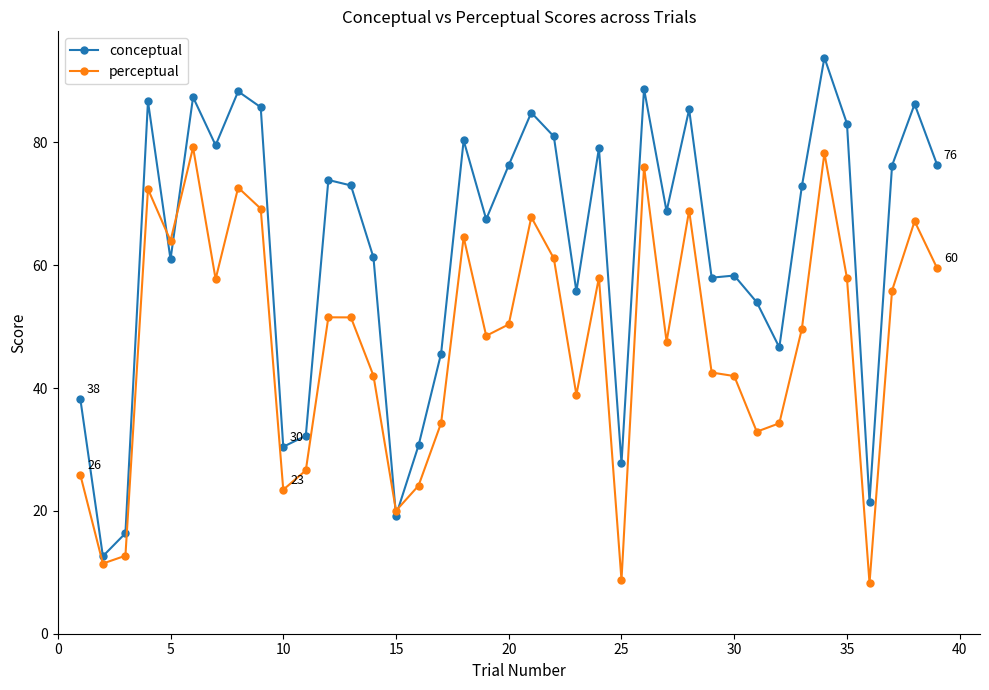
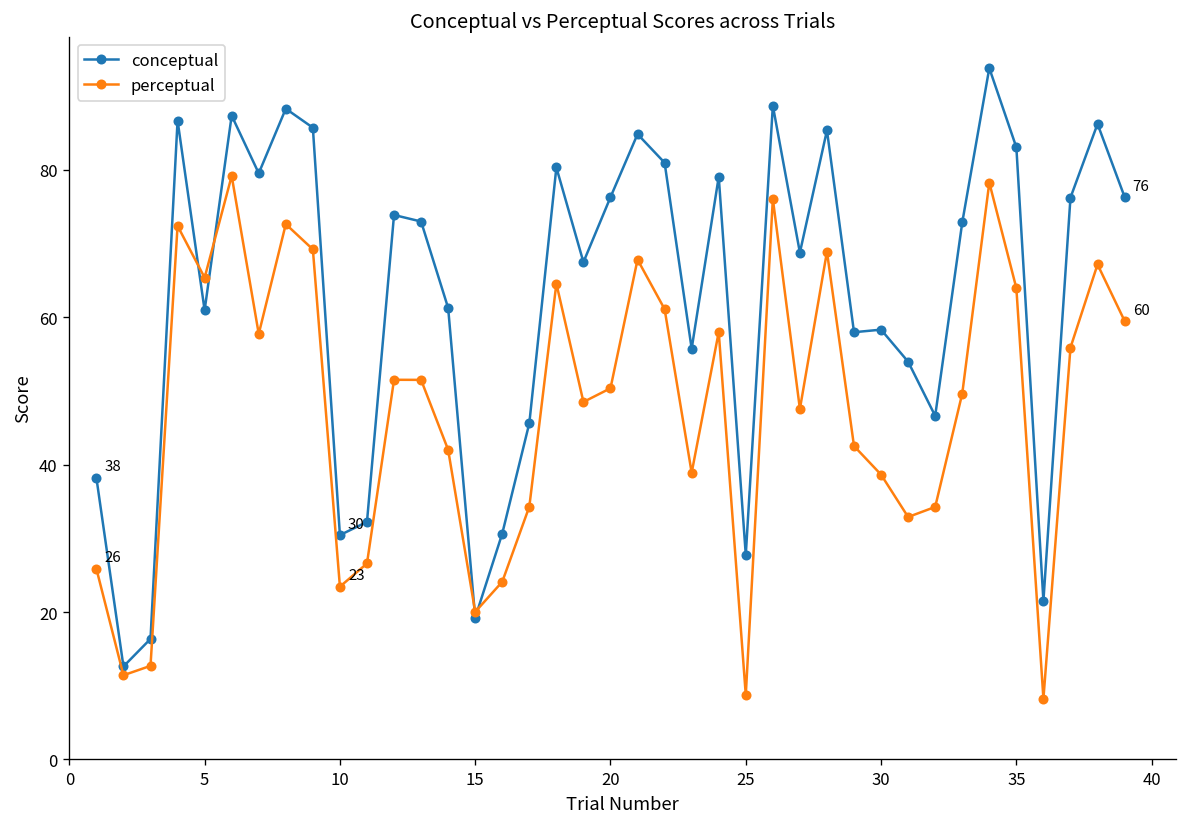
  {
    "conceptual": {
      "5": 61,
      "15": 19,
      "20": 76,
      "25": 28,
      "30": 58,
      "35": 83
    },
    "perceptual": {
-     "5": 64,
+     "5": 65,
      "15": 20,
      "20": 50,
      "25": 9,
-     "30": 42,
-     "35": 58
+     "30": 39,
+     "35": 64
    }
  }
